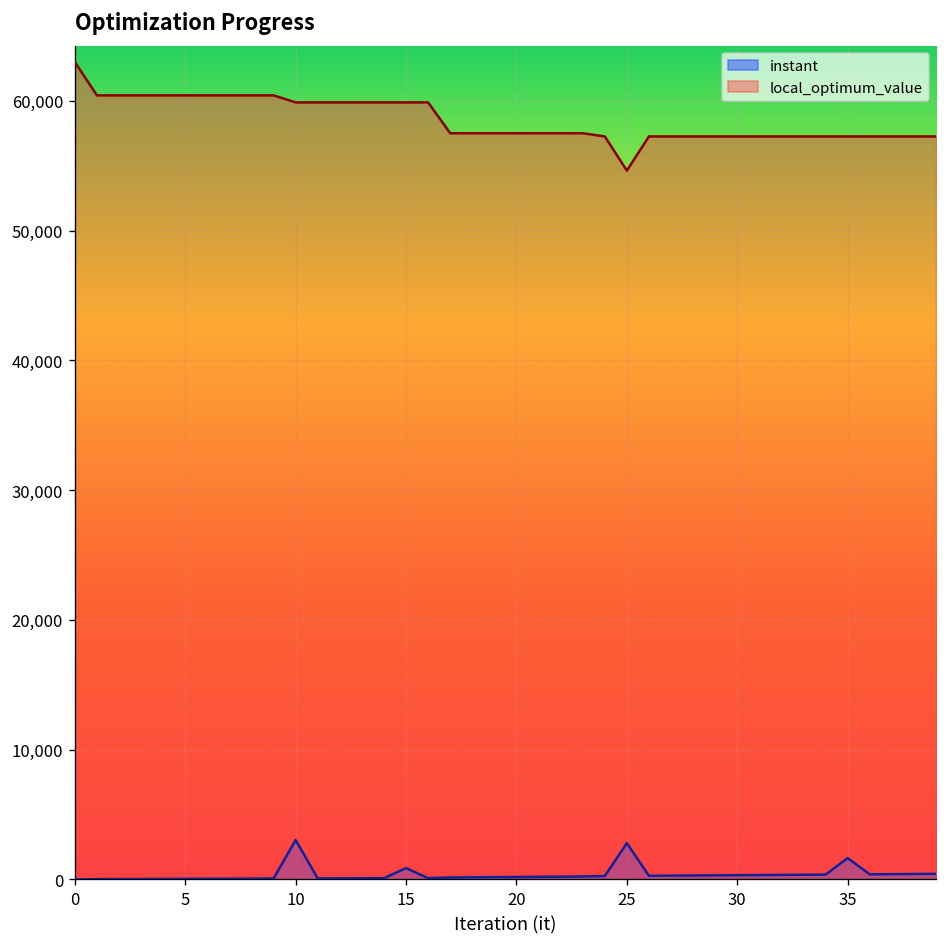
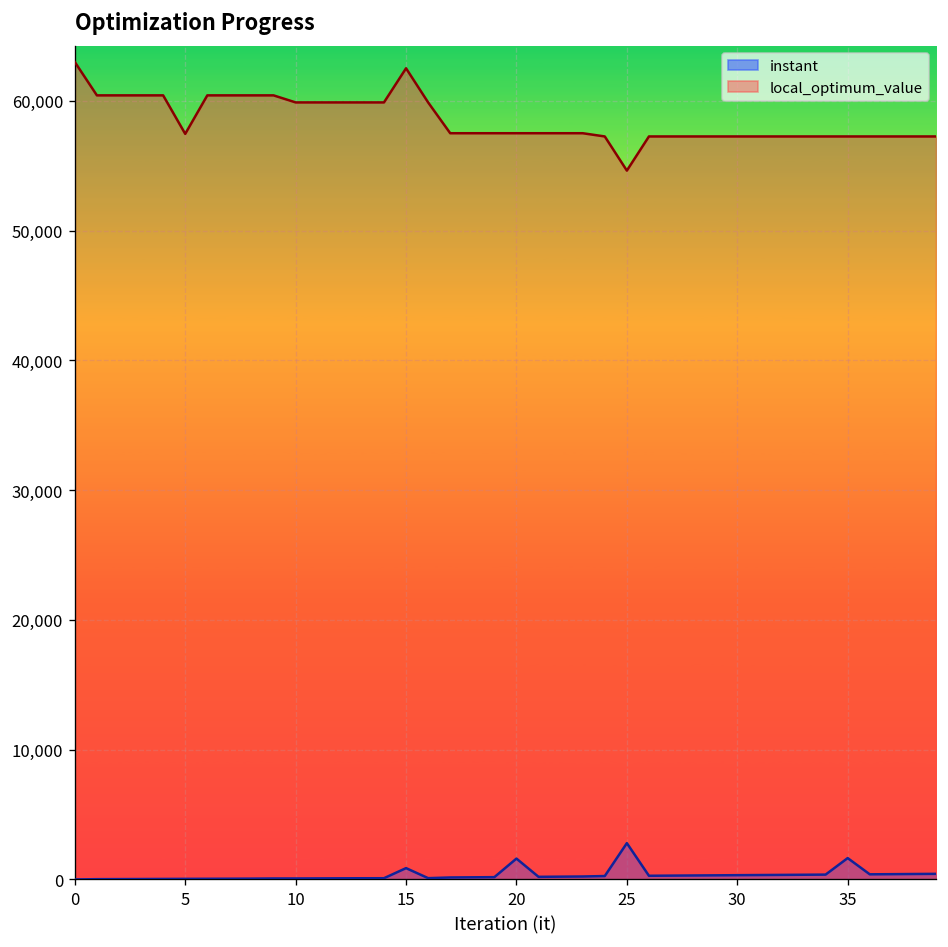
  {
    "instant": {
      "0": "0",
      "5": "0",
-     "10": "3,000",
+     "10": "100",
      "15": "900",
-     "20": "200",
+     "20": "1,600",
      "25": "2,800",
      "30": "300",
      "35": "1,600"
    },
    "local_optimum_value": {
      "0": "63,000",
-     "5": "60,400",
+     "5": "57,500",
      "10": "59,900",
-     "15": "59,900",
+     "15": "62,500",
      "20": "57,500",
      "25": "54,600",
      "30": "57,300",
      "35": "57,300"
    }
  }
